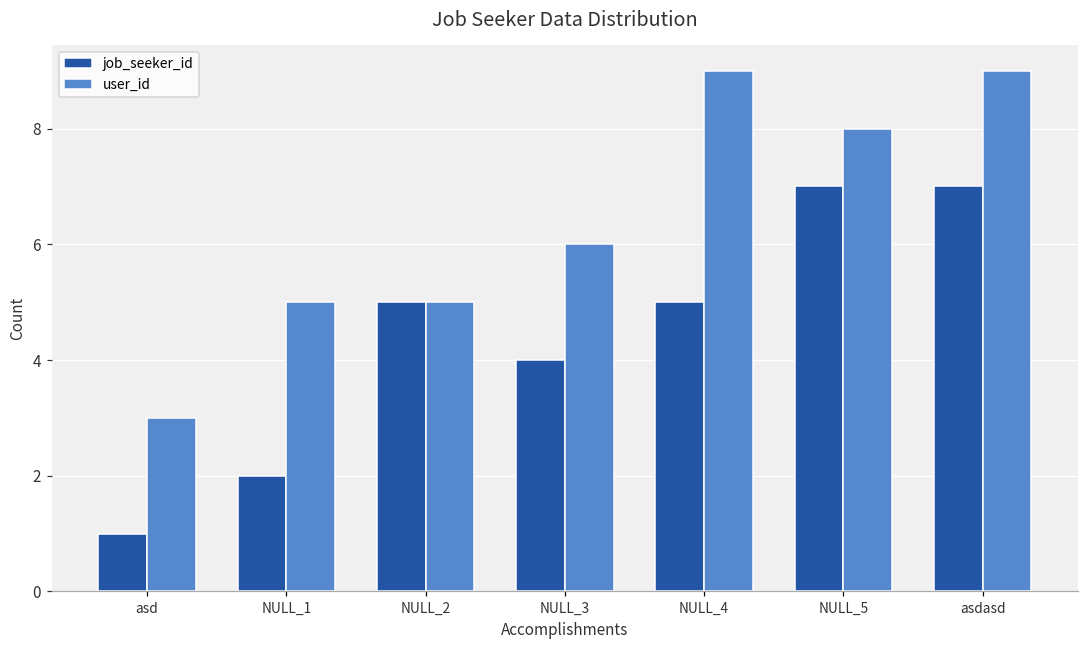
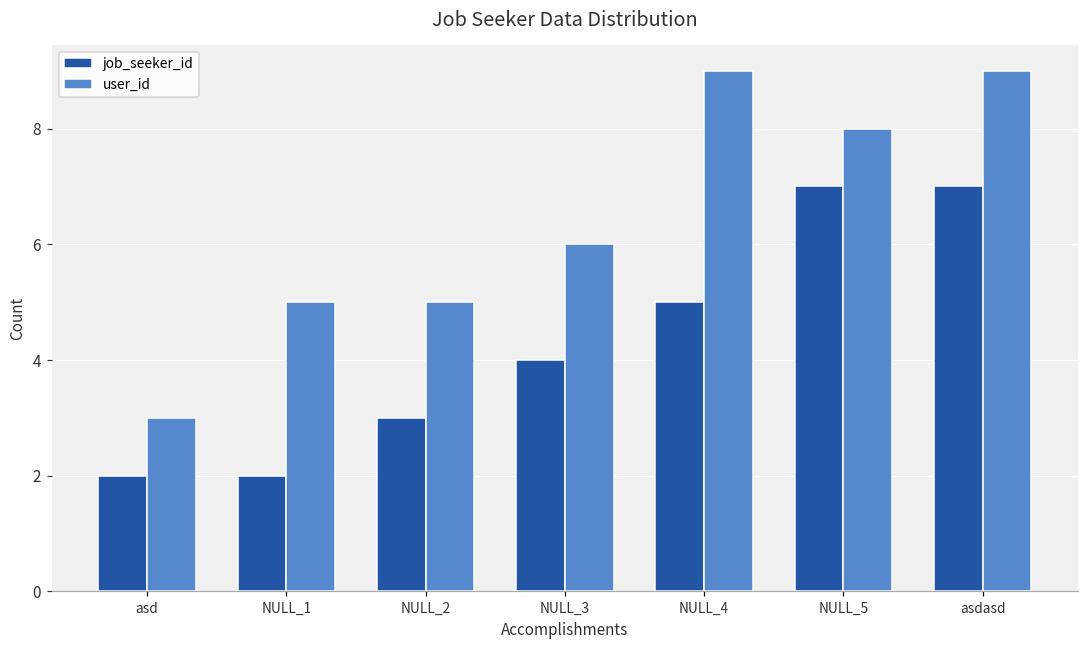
  {
    "job_seeker_id": {
-     "asd": 1,
+     "asd": 2,
      "NULL_1": 2,
-     "NULL_2": 5,
+     "NULL_2": 3,
      "NULL_3": 4,
      "NULL_4": 5,
      "NULL_5": 7,
      "asdasd": 7
    },
    "user_id": {
      "asd": 3,
      "NULL_1": 5,
      "NULL_2": 5,
      "NULL_3": 6,
      "NULL_4": 9,
      "NULL_5": 8,
      "asdasd": 9
    }
  }
